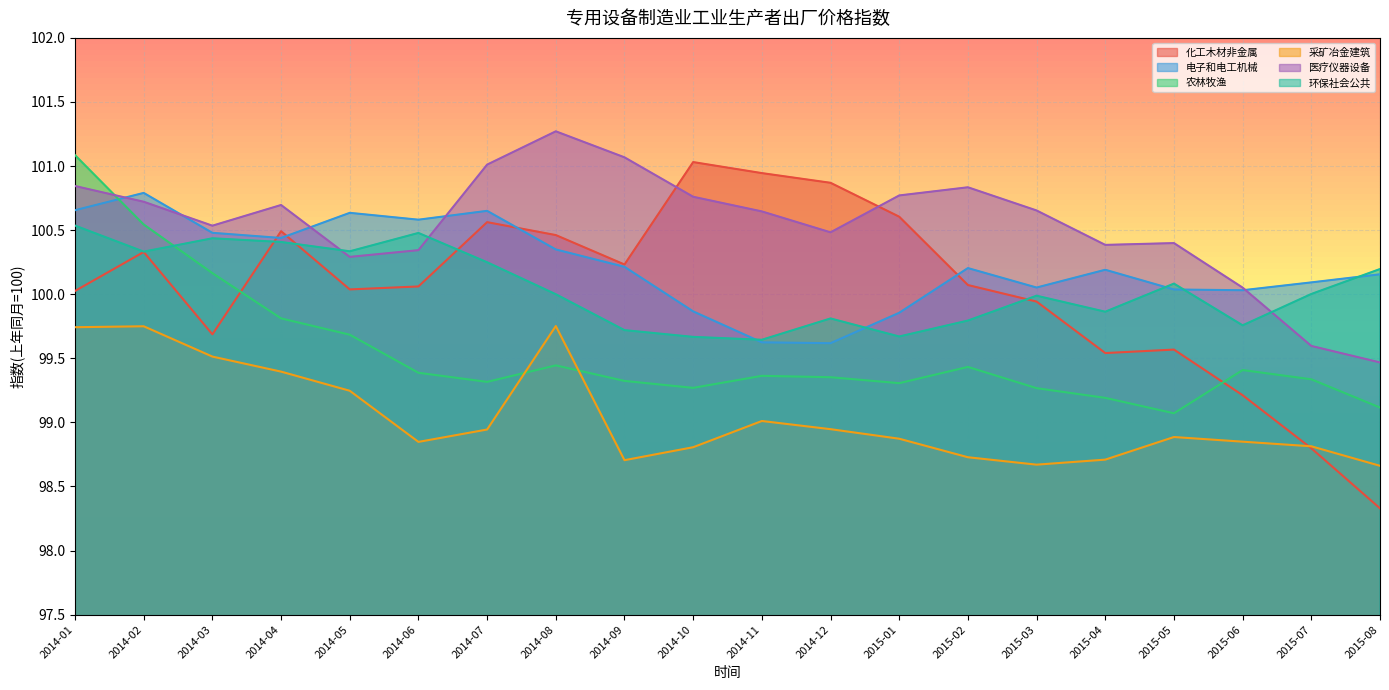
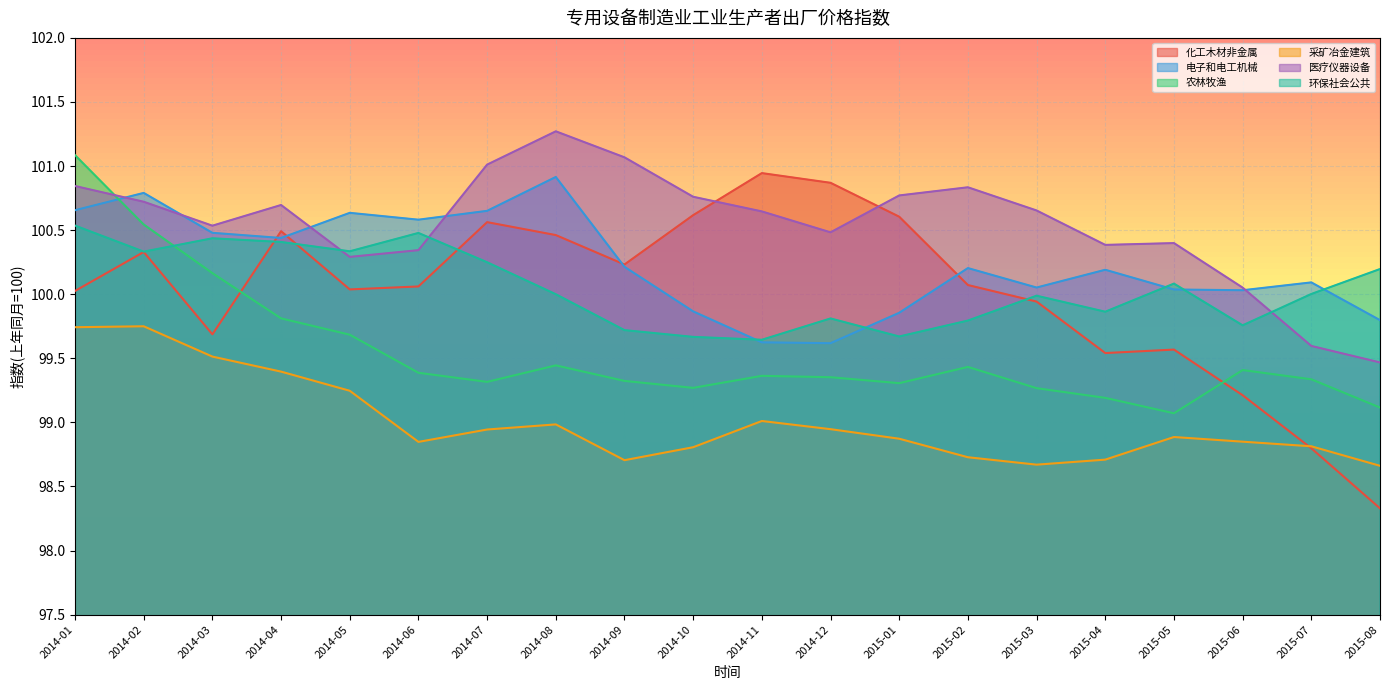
  {
    "化工木材非金属": {
      "2014-01": 100.03,
      "2014-03": 99.69,
      "2014-04": 100.49,
      "2014-05": 100.04,
      "2014-06": 100.06,
      "2014-07": 100.56,
      "2014-08": 100.46,
-     "2014-10": 101.03,
+     "2014-10": 100.62,
      "2014-11": 100.95,
      "2014-12": 100.87,
      "2015-01": 100.60,
      "2015-02": 100.07,
      "2015-03": 99.94,
      "2015-04": 99.54,
      "2015-05": 99.57,
      "2015-06": 99.21,
      "2015-08": 98.33
    },
    "电子和电工机械": {
      "2014-01": 100.66,
      "2014-02": 100.79,
      "2014-03": 100.48,
      "2014-04": 100.44,
      "2014-05": 100.64,
      "2014-06": 100.58,
      "2014-07": 100.65,
-     "2014-08": 100.35,
+     "2014-08": 100.91,
      "2014-10": 99.87,
      "2014-12": 99.62,
      "2015-01": 99.86,
      "2015-02": 100.20,
      "2015-03": 100.05,
      "2015-04": 100.19,
      "2015-05": 100.04,
      "2015-06": 100.03,
      "2015-07": 100.09,
-     "2015-08": 100.16
+     "2015-08": 99.80
    },
    "采矿冶金建筑": {
      "2014-01": 99.74,
      "2014-02": 99.75,
      "2014-03": 99.51,
      "2014-04": 99.40,
      "2014-05": 99.25,
      "2014-06": 98.85,
      "2014-07": 98.94,
-     "2014-08": 99.75,
+     "2014-08": 98.98,
      "2014-09": 98.71,
      "2014-10": 98.81,
      "2014-11": 99.01,
      "2014-12": 98.95,
      "2015-01": 98.87,
      "2015-02": 98.73,
      "2015-03": 98.67,
      "2015-04": 98.71,
      "2015-05": 98.89,
      "2015-06": 98.85,
      "2015-08": 98.66
    },
    "医疗仪器设备": {
      "2014-01": 100.84,
      "2014-02": 100.72,
      "2014-03": 100.53,
      "2014-04": 100.70,
      "2014-05": 100.29,
      "2014-06": 100.34,
      "2014-07": 101.01,
      "2014-08": 101.27,
      "2014-09": 101.07,
      "2014-10": 100.76,
      "2014-11": 100.65,
      "2014-12": 100.48,
      "2015-01": 100.77,
      "2015-02": 100.83,
      "2015-03": 100.65,
      "2015-04": 100.38,
      "2015-05": 100.40,
      "2015-06": 100.05,
      "2015-07": 99.60,
      "2015-08": 99.47
    }
  }
